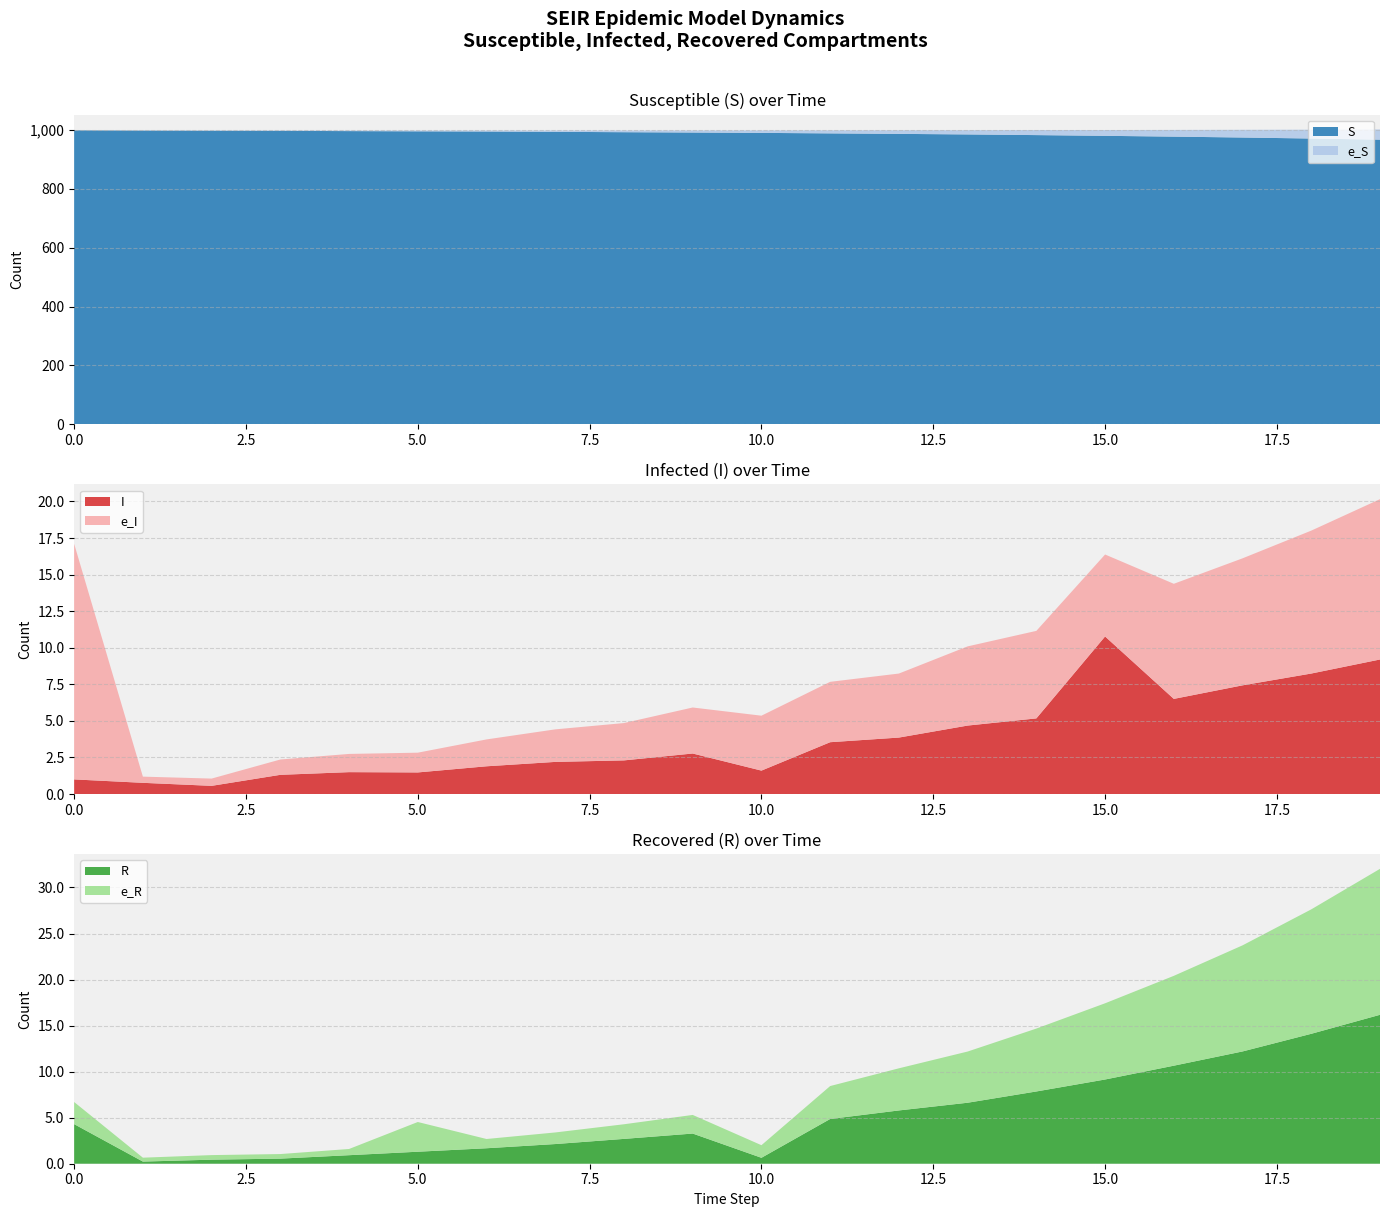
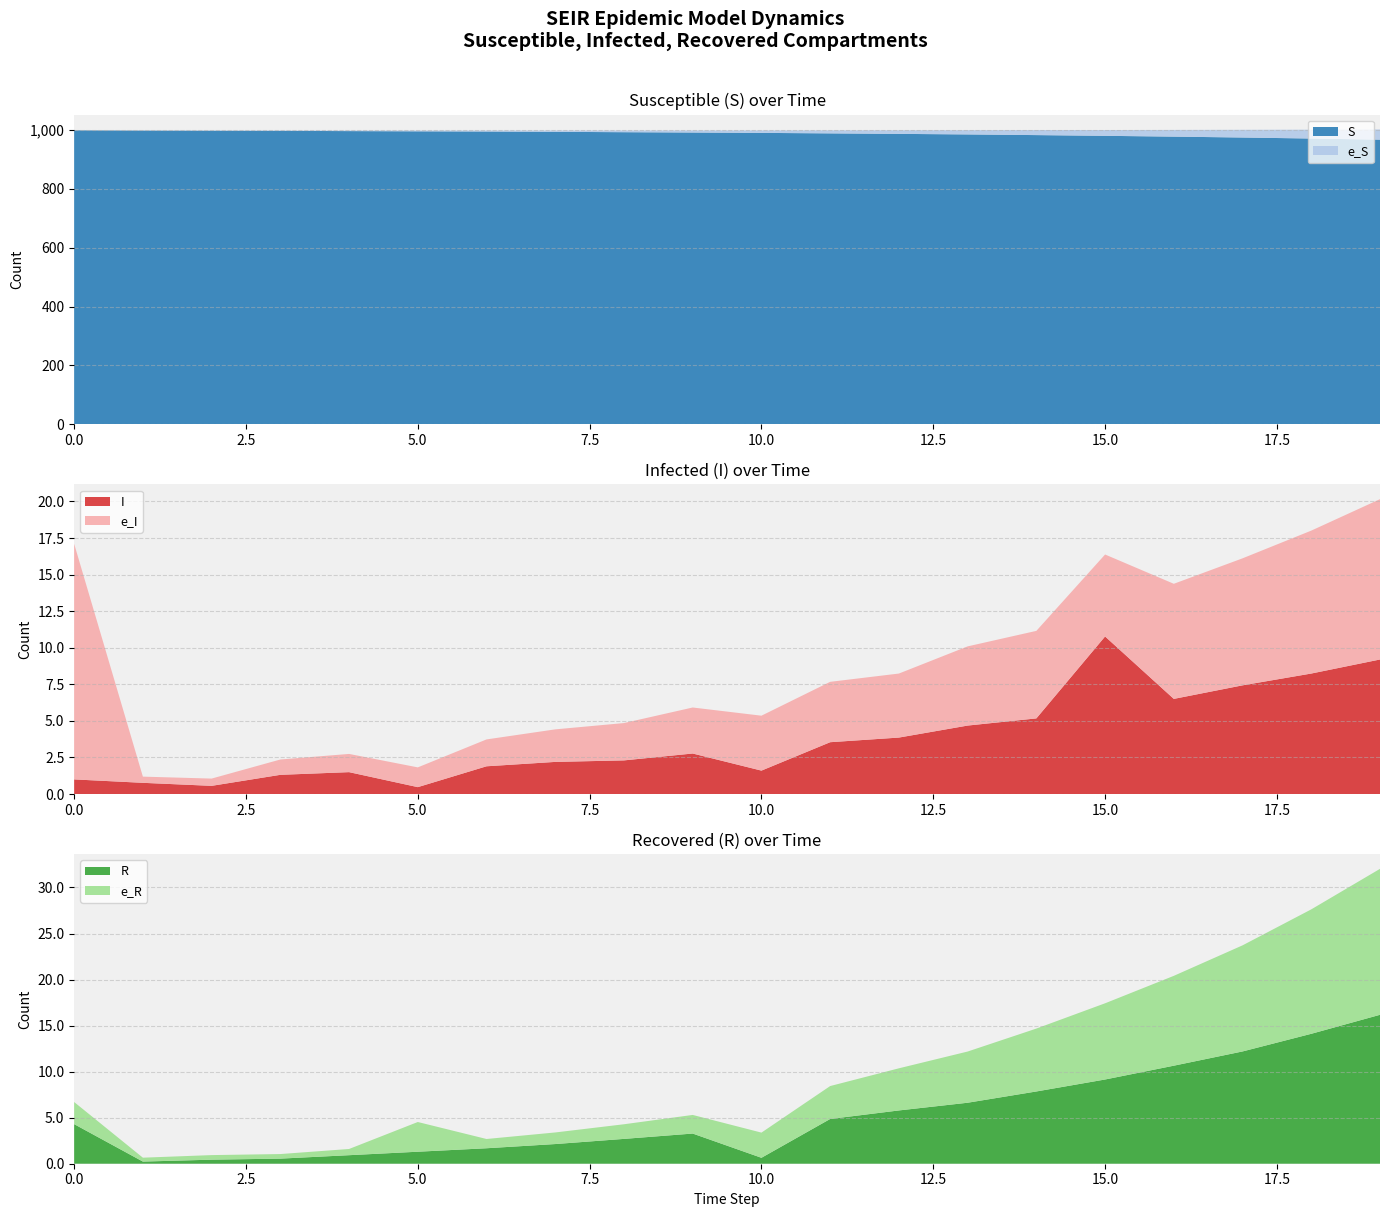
  {
    "Susceptible (S) over Time": {
      "S": {
        "15.0": 980
      },
      "e_S": {
        "15.0": 20
      }
    },
    "Infected (I) over Time": {
      "I": {
        "0.0": 1.0,
-       "5.0": 1.5,
+       "5.0": 0.5,
        "10.0": 1.6,
        "15.0": 10.8
      },
      "e_I": {
        "0.0": 16.1,
        "5.0": 1.4,
        "10.0": 3.8,
        "15.0": 5.6
      }
    },
    "Recovered (R) over Time": {
      "R": {
        "0.0": 4,
        "5.0": 1,
        "10.0": 1,
        "15.0": 9
      },
      "e_R": {
        "0.0": 2,
        "5.0": 3,
-       "10.0": 1,
+       "10.0": 3,
        "15.0": 8
      }
    }
  }
